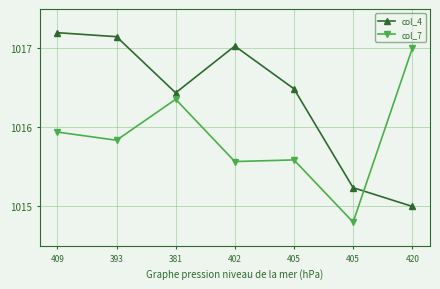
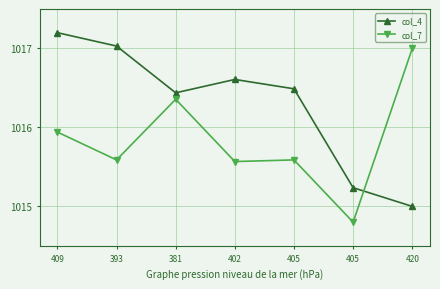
  {
    "col_4": {
      "409": 1017.2,
-     "393": 1017.1,
+     "393": 1017.0,
      "381": 1016.4,
-     "402": 1017.0,
+     "402": 1016.6,
      "420": 1015.0
    },
    "col_7": {
      "409": 1015.9,
-     "393": 1015.8,
+     "393": 1015.6,
      "381": 1016.4,
      "402": 1015.6,
      "420": 1017.0
    }
  }
